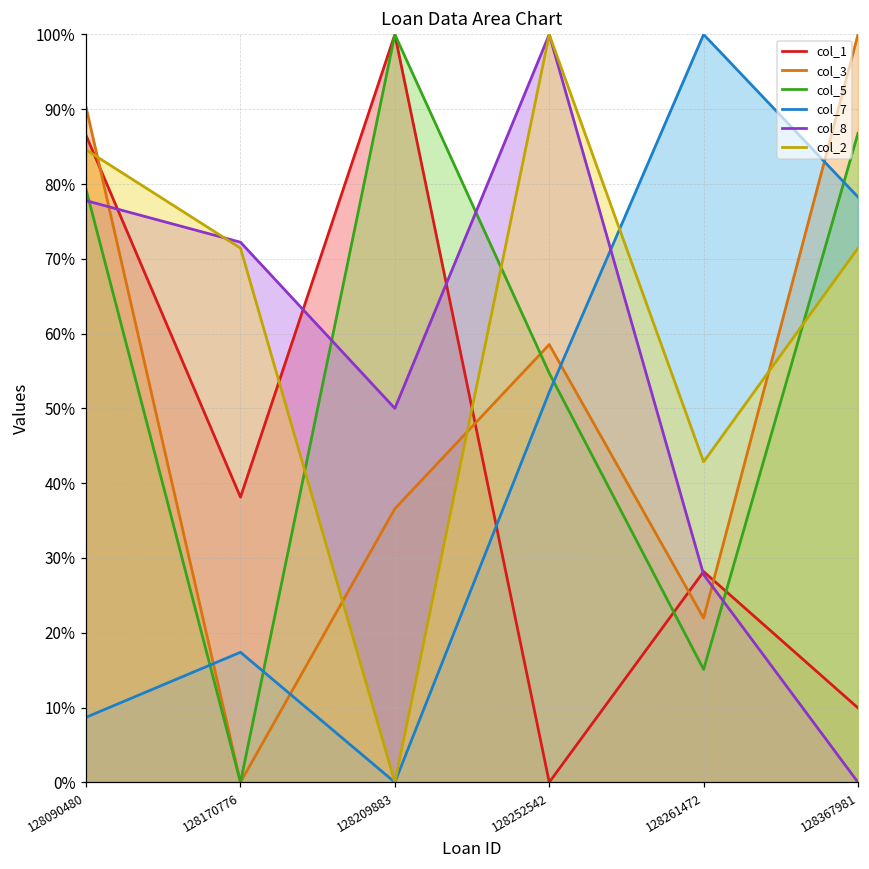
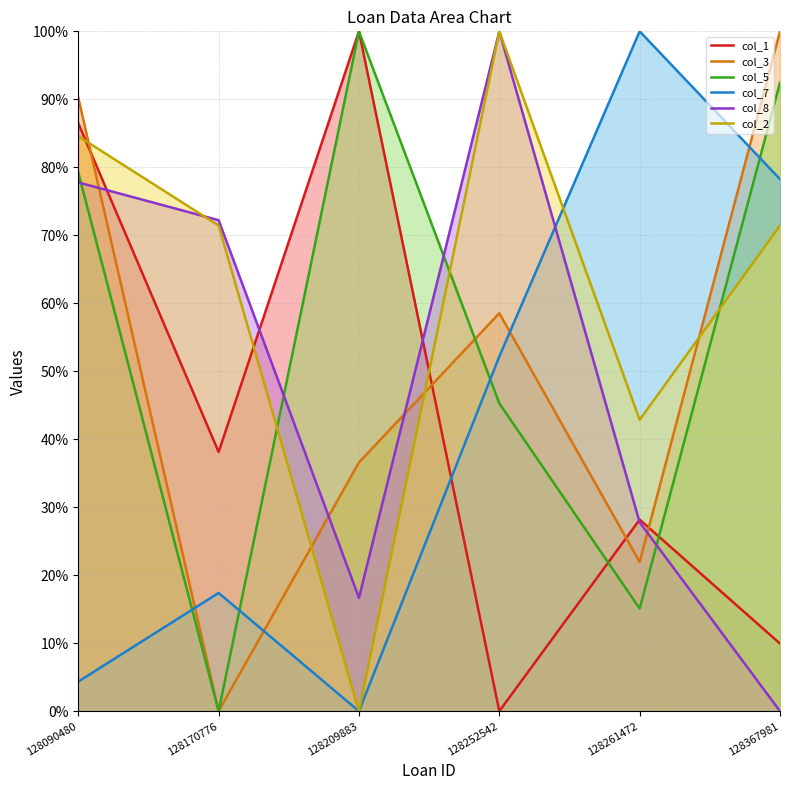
  {
    "col_1": {
      "128090480": "86%",
      "128170776": "38%",
      "128252542": "0%",
      "128261472": "28%",
      "128367981": "10%"
    },
    "col_5": {
      "128090480": "79%",
-     "128252542": "55%",
+     "128252542": "45%",
      "128261472": "15%",
-     "128367981": "87%"
+     "128367981": "92%"
    },
    "col_7": {
-     "128090480": "9%",
+     "128090480": "4%",
      "128170776": "17%",
      "128252542": "52%",
      "128261472": "100%",
      "128367981": "78%"
    },
    "col_8": {
      "128090480": "78%",
      "128170776": "72%",
-     "128209883": "50%",
+     "128209883": "17%",
      "128261472": "28%",
      "128367981": "0%"
    }
  }
